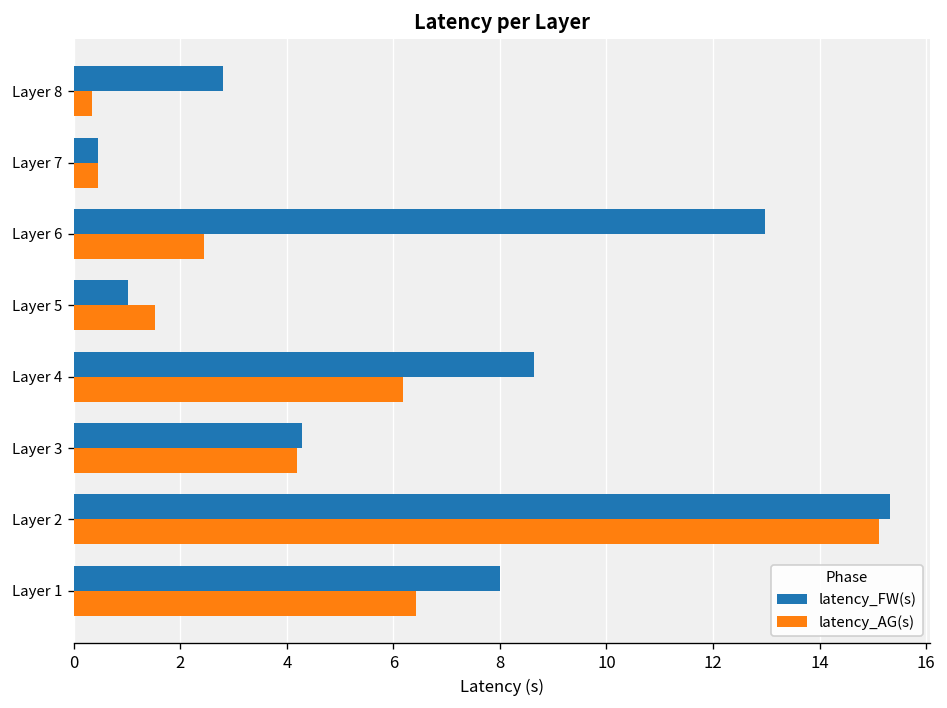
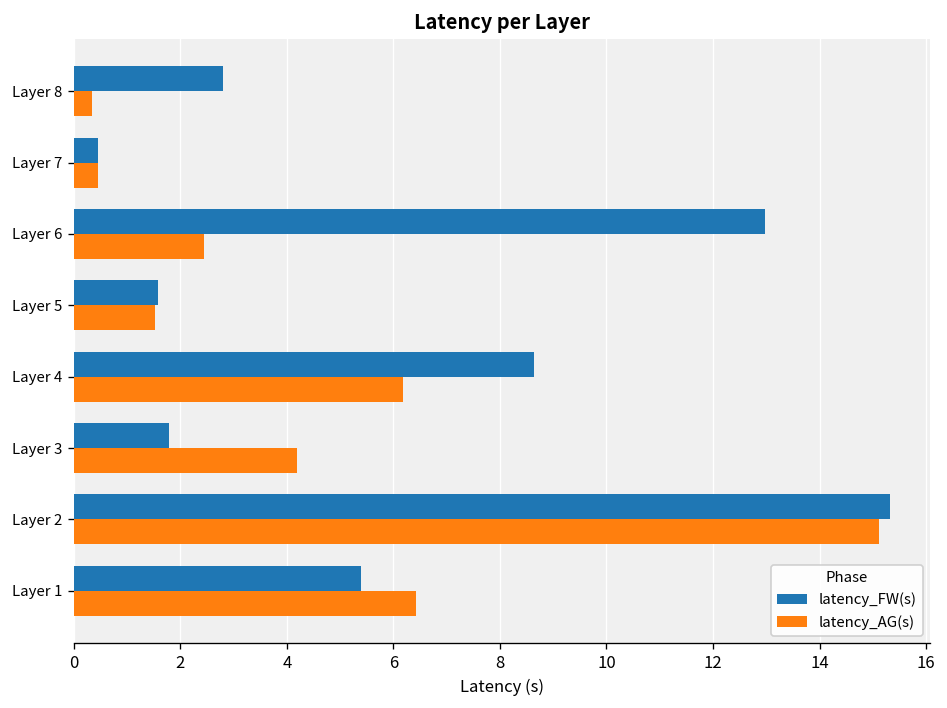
  {
    "latency_FW(s)": {
      "Layer 8": 2.8,
      "Layer 7": 0.5,
      "Layer 6": 13.0,
-     "Layer 5": 1.0,
+     "Layer 5": 1.6,
      "Layer 4": 8.6,
-     "Layer 3": 4.3,
+     "Layer 3": 1.8,
      "Layer 2": 15.3,
-     "Layer 1": 8.0
+     "Layer 1": 5.4
    },
    "latency_AG(s)": {
      "Layer 8": 0.4,
      "Layer 7": 0.5,
      "Layer 6": 2.4,
      "Layer 5": 1.5,
      "Layer 4": 6.2,
      "Layer 3": 4.2,
      "Layer 2": 15.1,
      "Layer 1": 6.4
    }
  }
